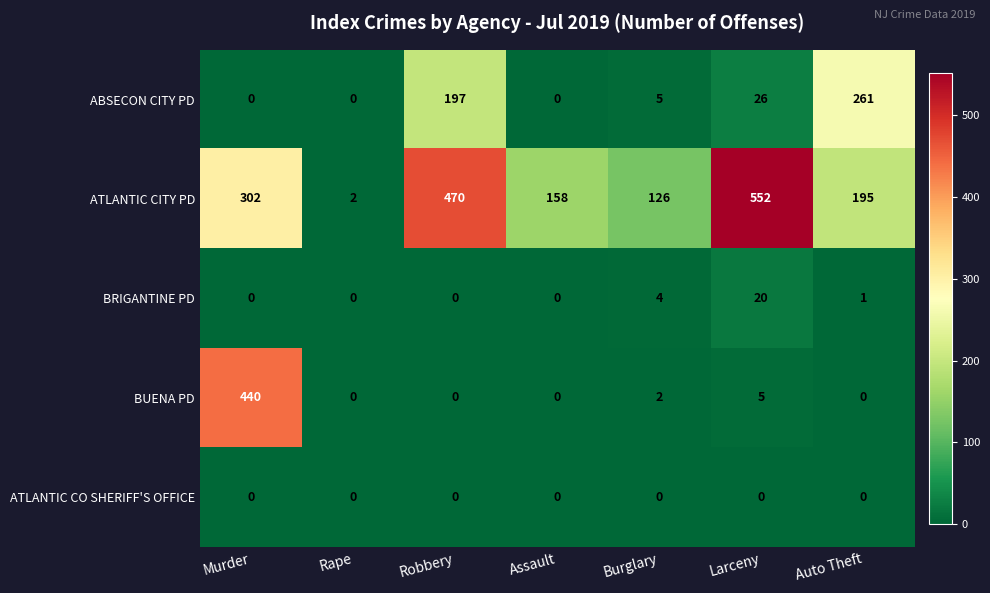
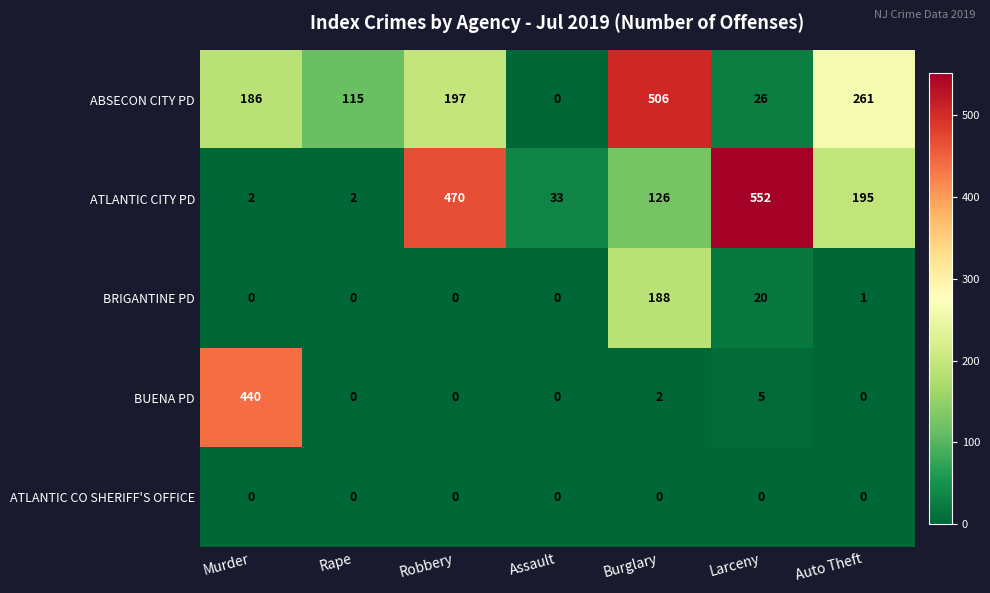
  {
    "ABSECON CITY PD": {
-     "Murder": 0,
-     "Rape": 0,
+     "Murder": 186,
+     "Rape": 115,
      "Robbery": 197,
      "Assault": 0,
-     "Burglary": 5,
+     "Burglary": 506,
      "Larceny": 26,
      "Auto Theft": 261
    },
    "ATLANTIC CITY PD": {
-     "Murder": 302,
+     "Murder": 2,
      "Rape": 2,
      "Robbery": 470,
-     "Assault": 158,
+     "Assault": 33,
      "Burglary": 126,
      "Larceny": 552,
      "Auto Theft": 195
    },
    "BRIGANTINE PD": {
      "Murder": 0,
      "Rape": 0,
      "Robbery": 0,
      "Assault": 0,
-     "Burglary": 4,
+     "Burglary": 188,
      "Larceny": 20,
      "Auto Theft": 1
    },
    "BUENA PD": {
      "Murder": 440,
      "Rape": 0,
      "Robbery": 0,
      "Assault": 0,
      "Burglary": 2,
      "Larceny": 5,
      "Auto Theft": 0
    },
    "ATLANTIC CO SHERIFF'S OFFICE": {
      "Murder": 0,
      "Rape": 0,
      "Robbery": 0,
      "Assault": 0,
      "Burglary": 0,
      "Larceny": 0,
      "Auto Theft": 0
    }
  }
